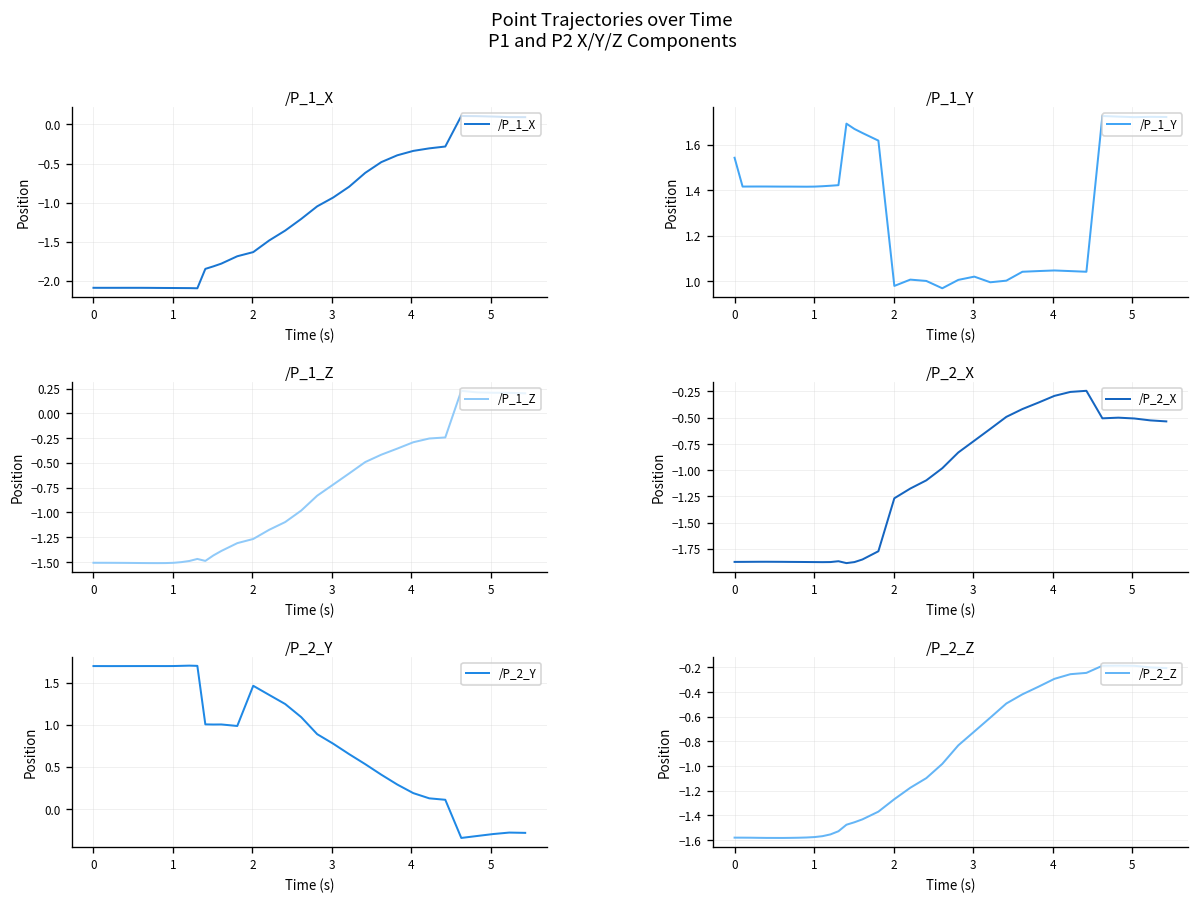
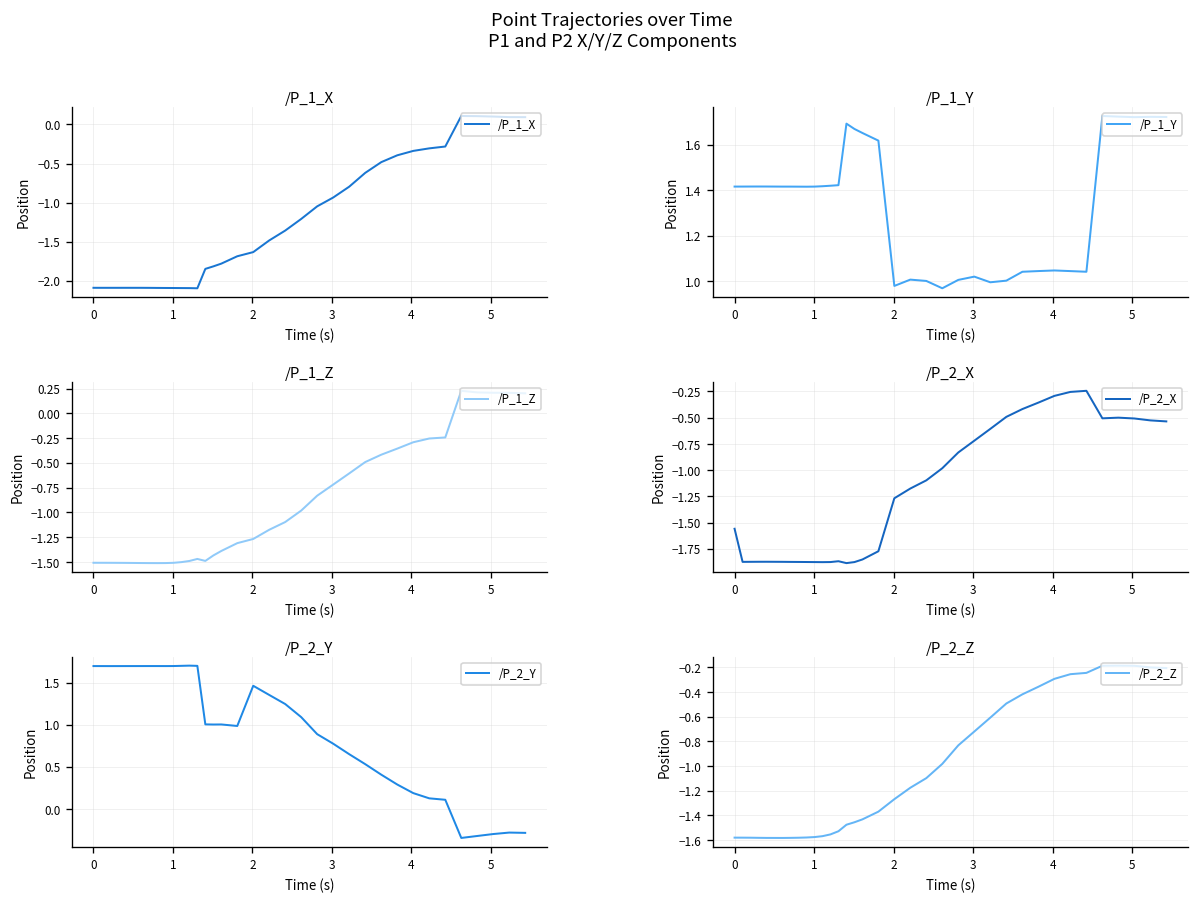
  {
    "/P_1_X": {
      "0": -2.1
    },
    "/P_1_Y": {
-     "0": 1.54
+     "0": 1.42
    },
    "/P_1_Z": {
      "0": -1.5
    },
    "/P_2_X": {
-     "0": -1.9
+     "0": -1.6
    },
    "/P_2_Y": {
      "0": 1.7
    },
    "/P_2_Z": {
      "0": -1.58
    }
  }
